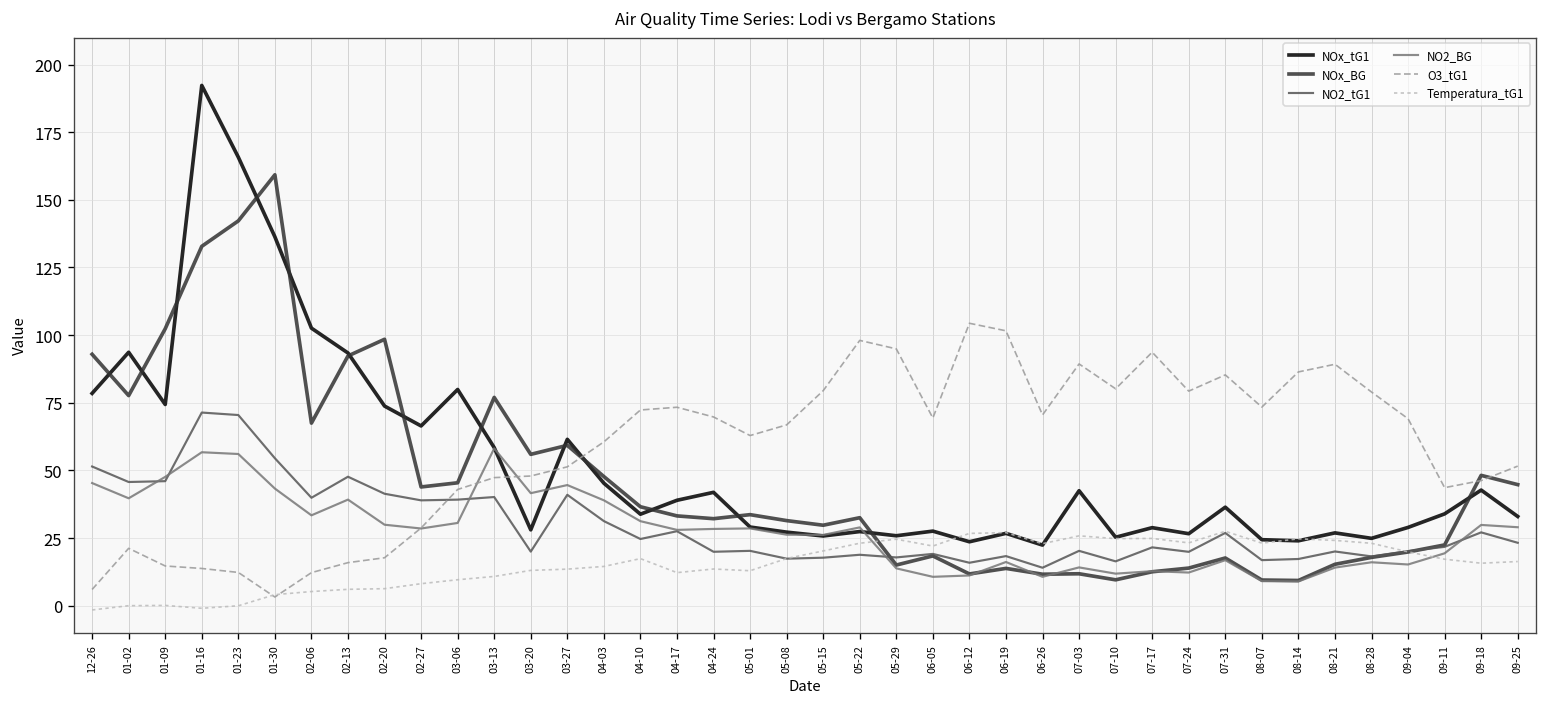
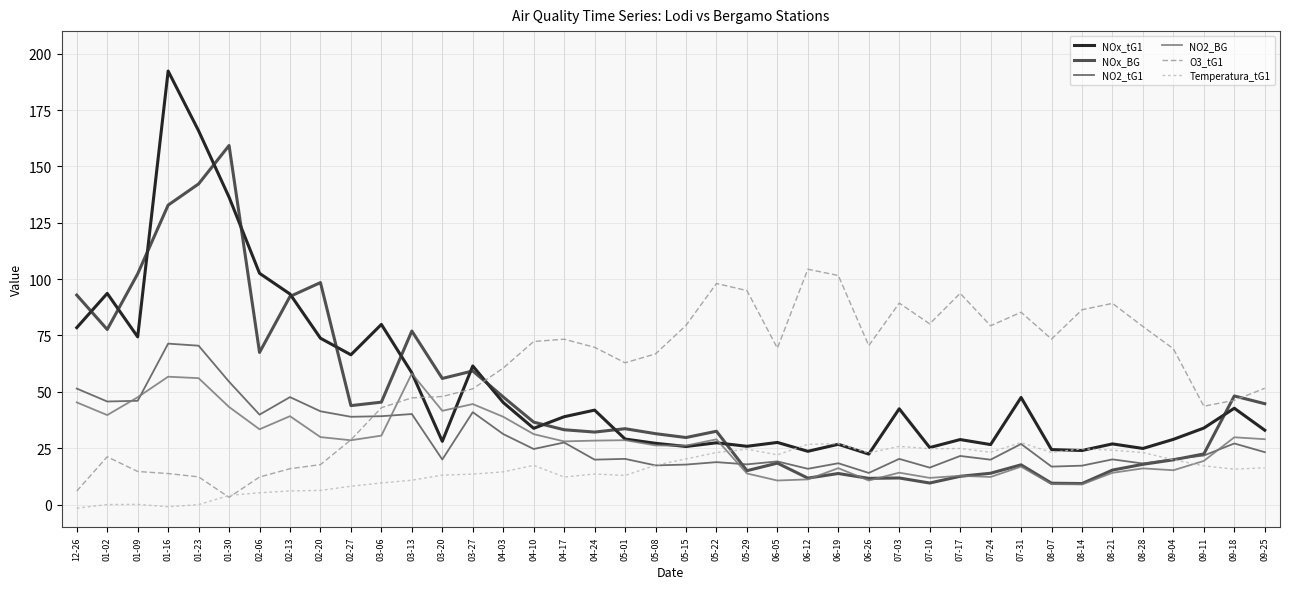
  {
    "NOx_tG1": {
      "12-26": 78,
      "01-02": 94,
      "01-09": 74,
      "01-16": 192,
      "01-23": 166,
      "01-30": 136,
      "02-06": 103,
      "02-20": 74,
      "02-27": 66,
      "03-06": 80,
      "03-20": 28,
      "03-27": 61,
      "04-03": 45,
      "04-10": 34,
      "04-17": 39,
      "04-24": 42,
      "05-22": 27,
      "05-29": 26,
      "06-05": 28,
      "06-12": 24,
      "07-03": 42,
      "07-17": 29,
      "07-24": 27,
-     "07-31": 36,
+     "07-31": 48,
      "08-07": 24,
      "08-21": 27,
      "08-28": 25,
      "09-04": 29,
      "09-11": 34,
      "09-18": 43,
      "09-25": 33
    }
  }
